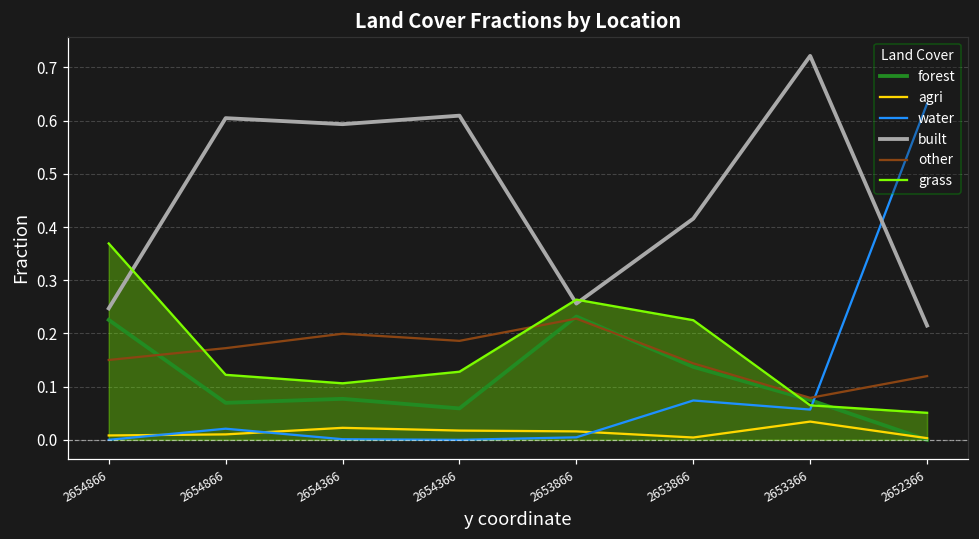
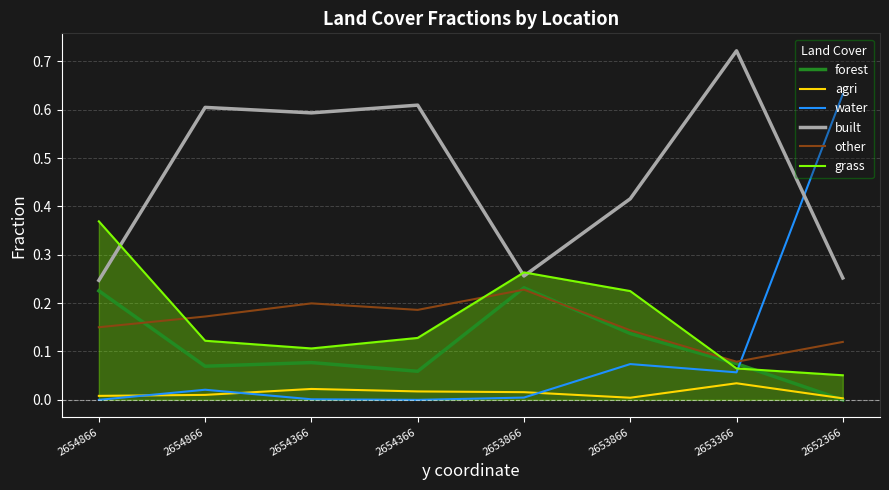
  {
    "agri": {
      "2653366": 0.03
    },
    "water": {
      "2653366": 0.06
    },
    "built": {
      "2653366": 0.72,
-     "2652366": 0.21
+     "2652366": 0.25
    },
    "other": {
      "2652366": 0.12
    },
    "grass": {
      "2653366": 0.06,
      "2652366": 0.05
    }
  }
